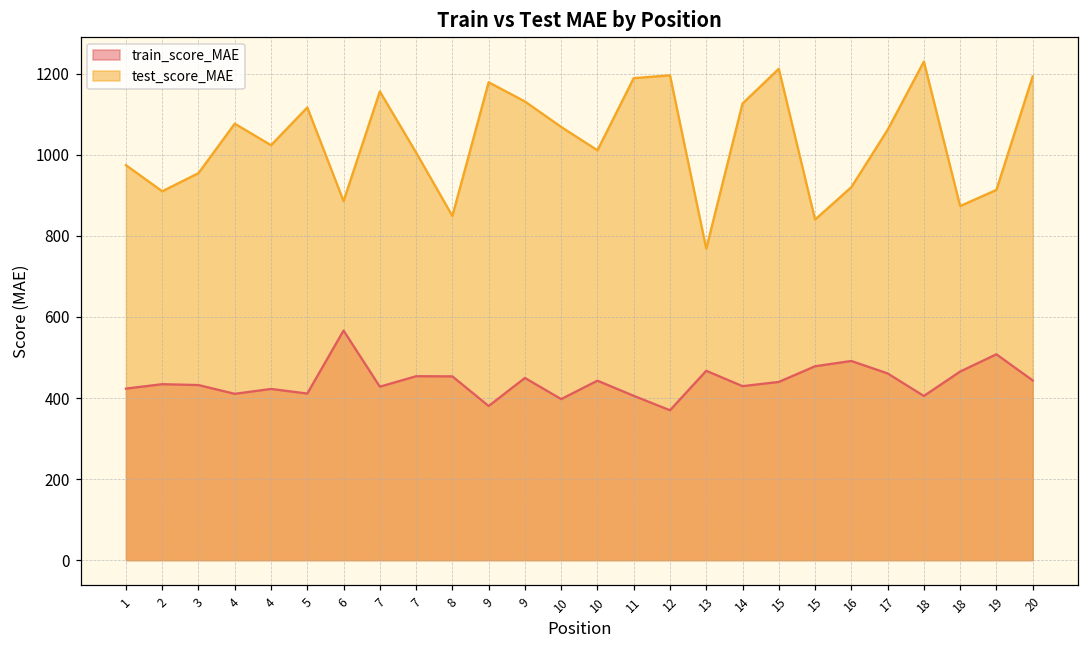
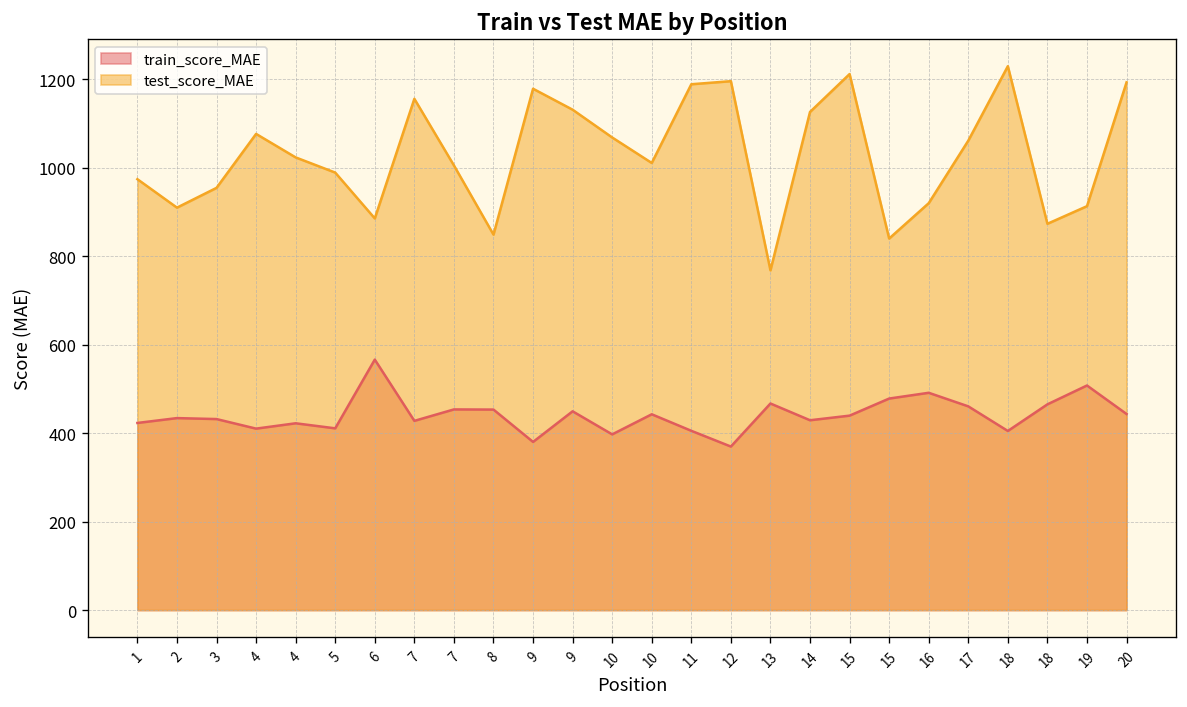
  {
    "train_score_MAE": {
      "1": 420,
      "2": 430,
      "3": 430,
      "5": 410,
      "6": 570,
      "8": 450,
      "11": 410,
      "12": 370,
      "13": 470,
      "14": 430,
      "16": 490,
      "17": 460,
      "19": 510,
      "20": 440
    },
    "test_score_MAE": {
      "1": 970,
      "2": 910,
      "3": 950,
-     "5": 1120,
+     "5": 990,
      "6": 890,
      "8": 850,
      "11": 1190,
      "12": 1200,
      "13": 770,
      "14": 1130,
      "16": 920,
      "17": 1060,
      "19": 910,
      "20": 1190
    }
  }
